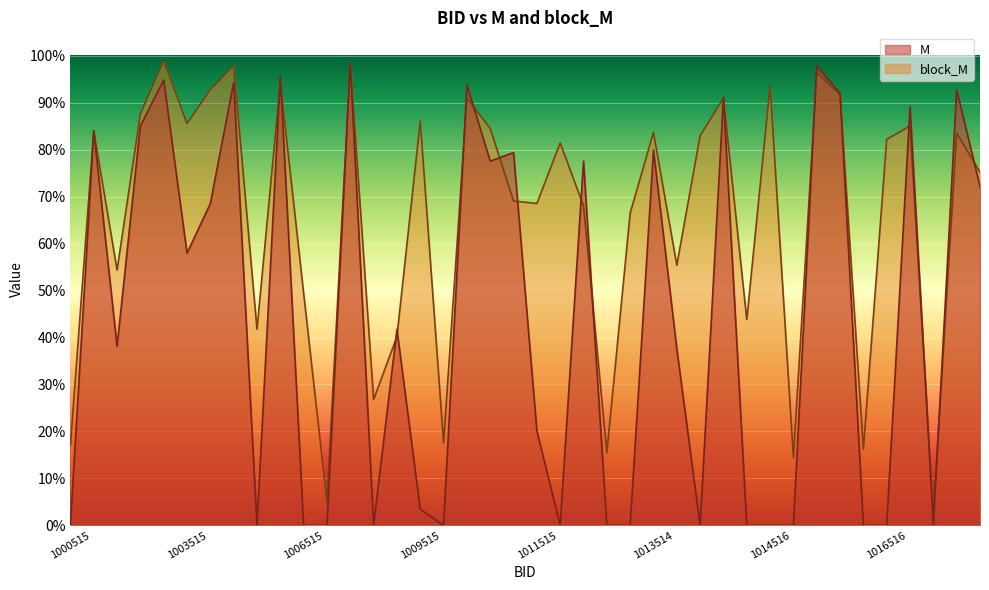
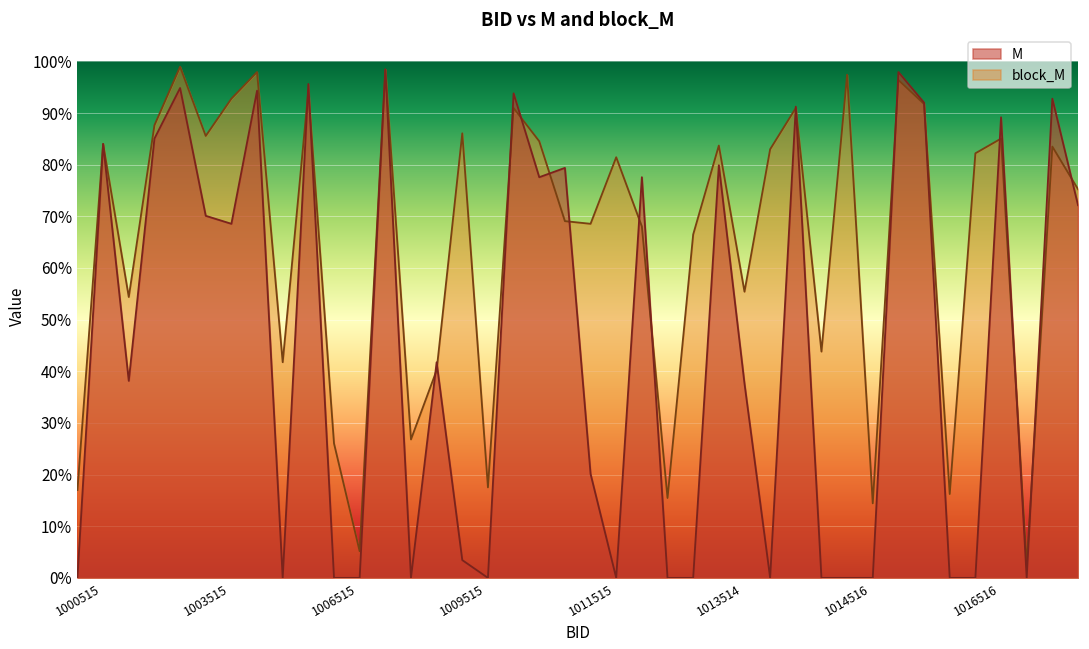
  {
    "M": {
      "1000515": "0%",
-     "1003515": "58%",
+     "1003515": "70%",
      "1006515": "0%",
      "1009515": "3%",
      "1011515": "20%",
      "1013514": "80%",
      "1014516": "0%",
      "1016516": "0%"
    },
    "block_M": {
      "1000515": "17%",
      "1003515": "86%",
-     "1006515": "49%",
+     "1006515": "26%",
      "1009515": "86%",
      "1011515": "69%",
      "1013514": "84%",
-     "1014516": "94%",
+     "1014516": "97%",
      "1016516": "82%"
    }
  }
